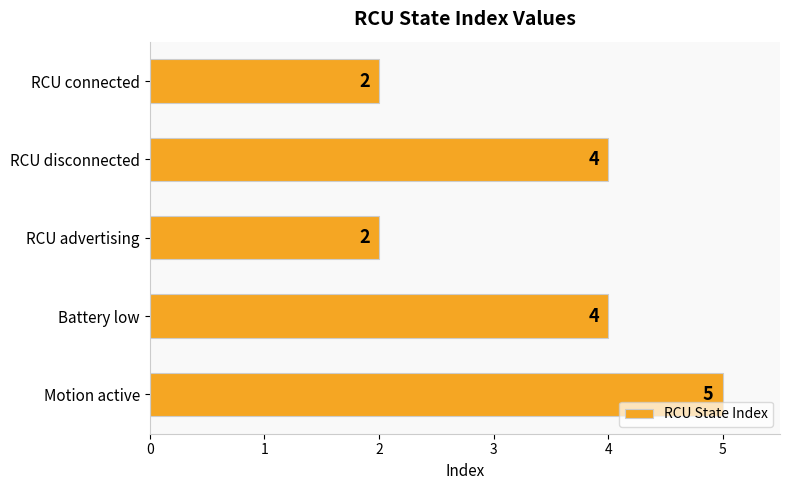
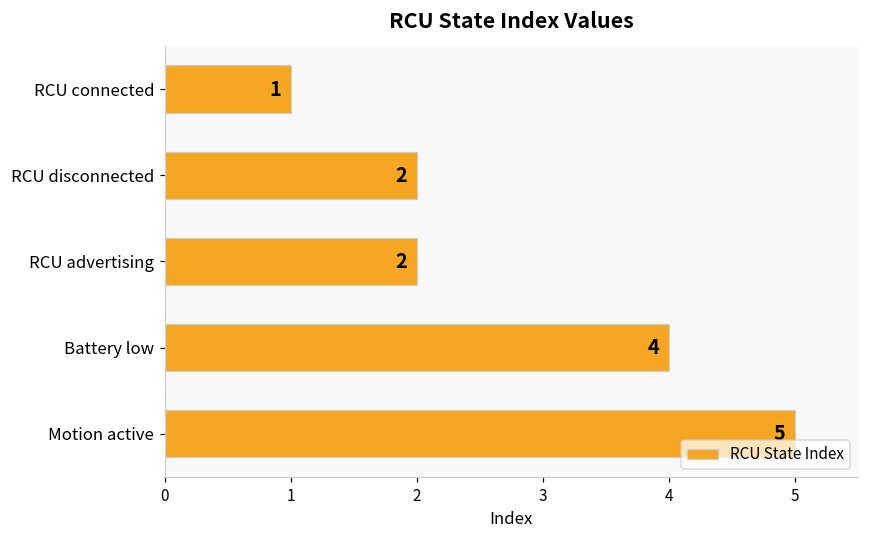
  {
-   "RCU connected": 2,
-   "RCU disconnected": 4,
+   "RCU connected": 1,
+   "RCU disconnected": 2,
    "RCU advertising": 2,
    "Battery low": 4
  }
